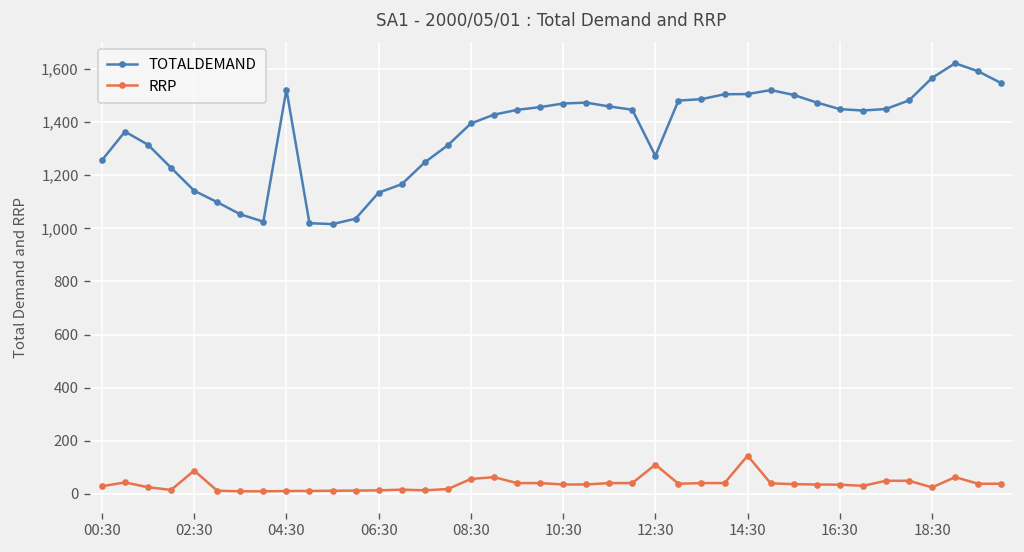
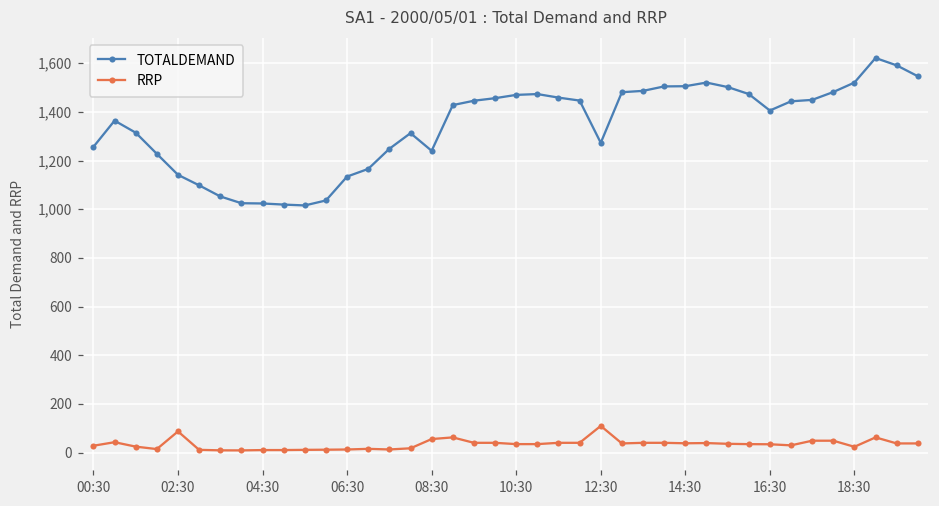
  {
    "TOTALDEMAND": {
      "00:30": "1,260",
      "02:30": "1,140",
-     "04:30": "1,520",
+     "04:30": "1,020",
      "06:30": "1,130",
-     "08:30": "1,390",
+     "08:30": "1,240",
      "10:30": "1,470",
      "12:30": "1,270",
      "14:30": "1,510",
-     "16:30": "1,450",
-     "18:30": "1,570"
+     "16:30": "1,410",
+     "18:30": "1,520"
    },
    "RRP": {
      "00:30": "30",
      "02:30": "90",
      "04:30": "10",
      "06:30": "10",
      "08:30": "60",
      "10:30": "40",
      "12:30": "110",
-     "14:30": "140",
+     "14:30": "40",
      "16:30": "30",
      "18:30": "20"
    }
  }
